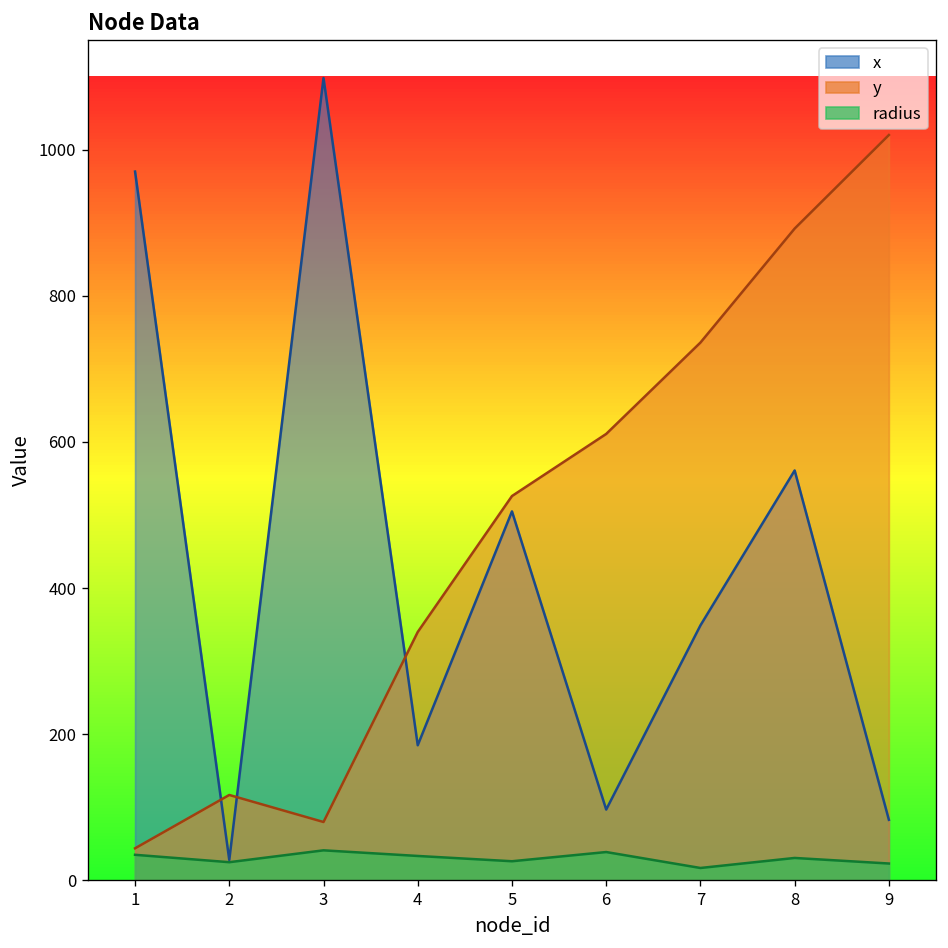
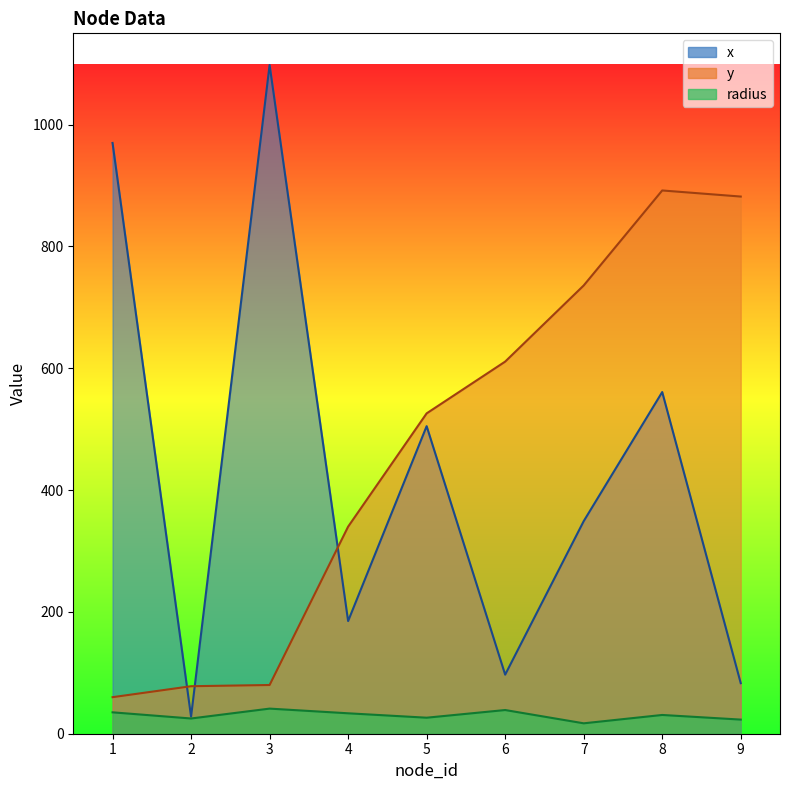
  {
    "x": {
      "1": 970,
      "3": 1100,
      "4": 190,
      "5": 510,
      "6": 100,
      "7": 350,
      "8": 560,
      "9": 80
    },
    "y": {
-     "1": 40,
-     "2": 120,
+     "1": 60,
+     "2": 80,
      "3": 80,
      "4": 340,
      "5": 530,
      "6": 610,
      "7": 740,
      "8": 890,
-     "9": 1020
+     "9": 880
    },
    "radius": {
      "1": 40,
      "3": 40,
      "4": 30,
      "5": 30,
      "6": 40,
      "7": 20,
      "8": 30,
      "9": 20
    }
  }
